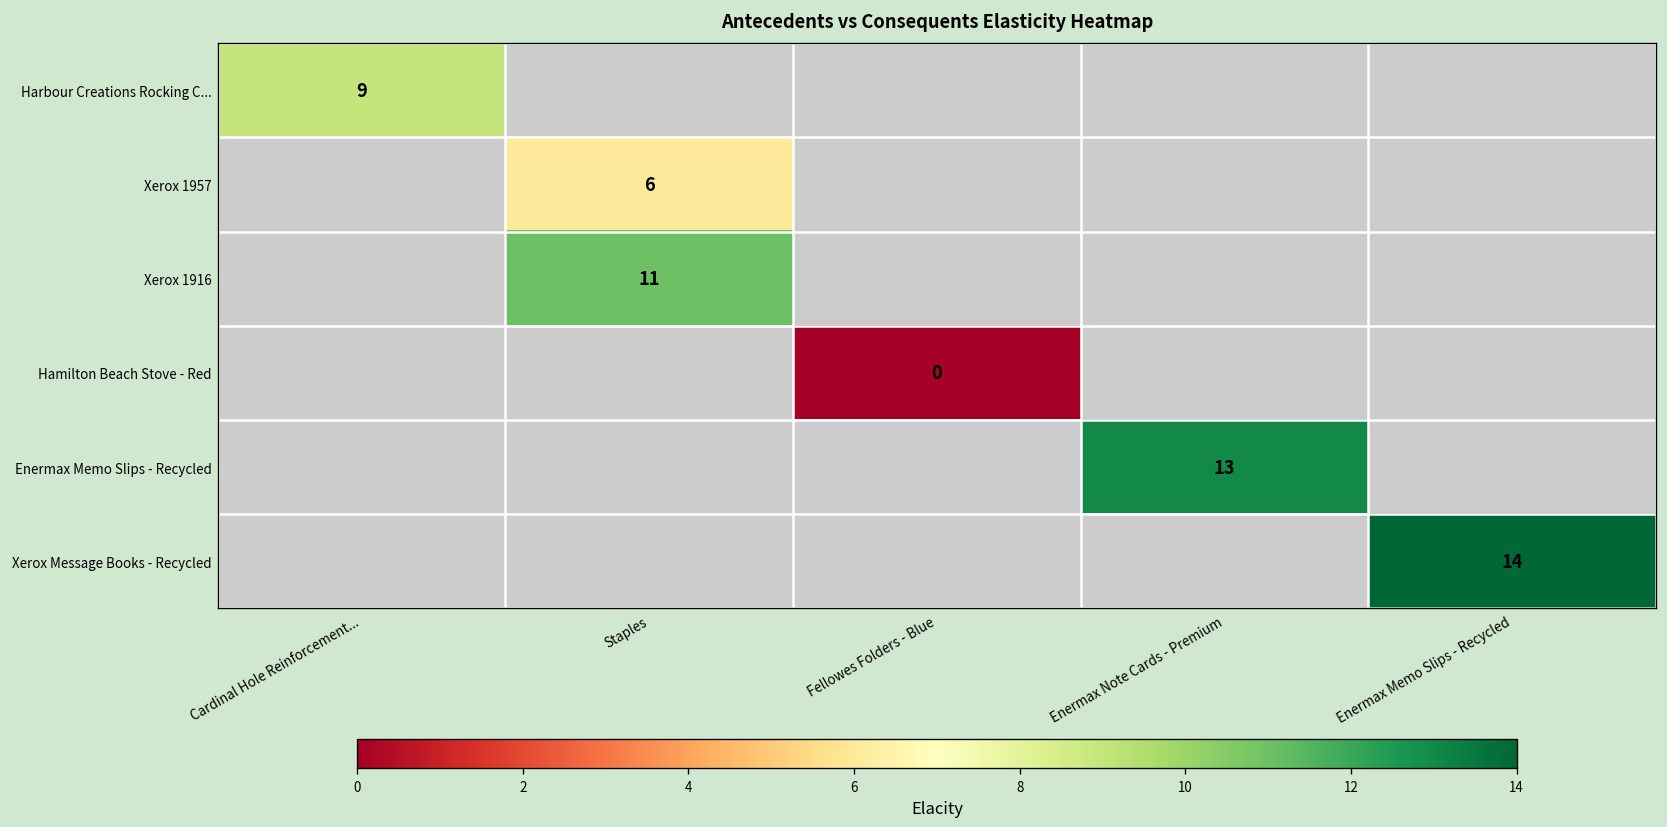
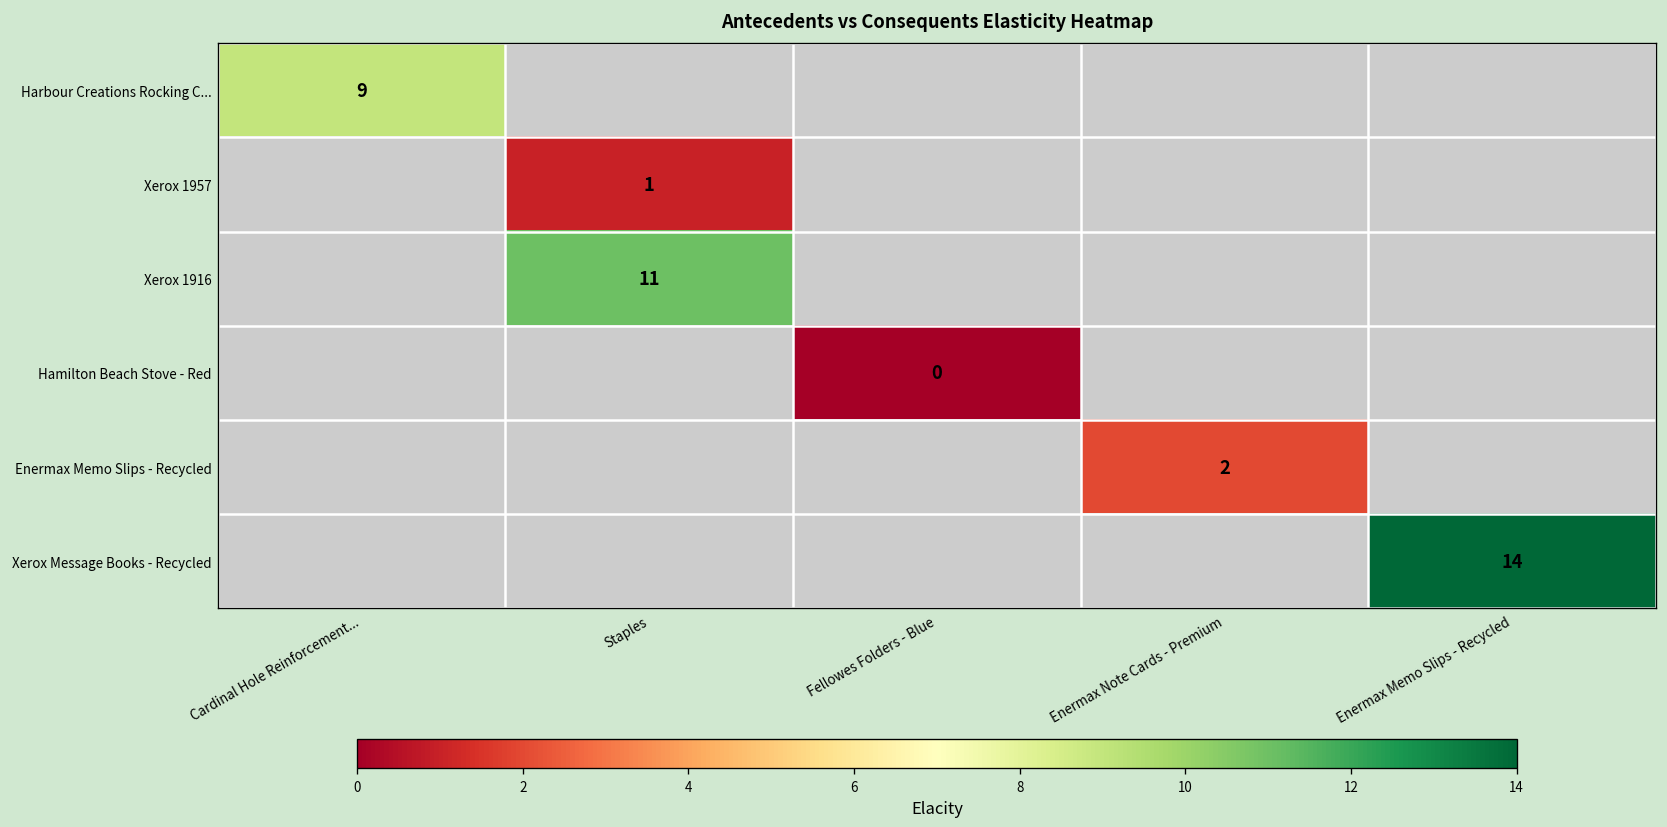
  {
    "Harbour Creations Rocking C...": {
      "Cardinal Hole Reinforcement...": 9
    },
    "Xerox 1957": {
-     "Staples": 6
+     "Staples": 1
    },
    "Xerox 1916": {
      "Staples": 11
    },
    "Hamilton Beach Stove - Red": {
      "Fellowes Folders - Blue": 0
    },
    "Enermax Memo Slips - Recycled": {
-     "Enermax Note Cards - Premium": 13
+     "Enermax Note Cards - Premium": 2
    },
    "Xerox Message Books - Recycled": {
      "Enermax Memo Slips - Recycled": 14
    }
  }
